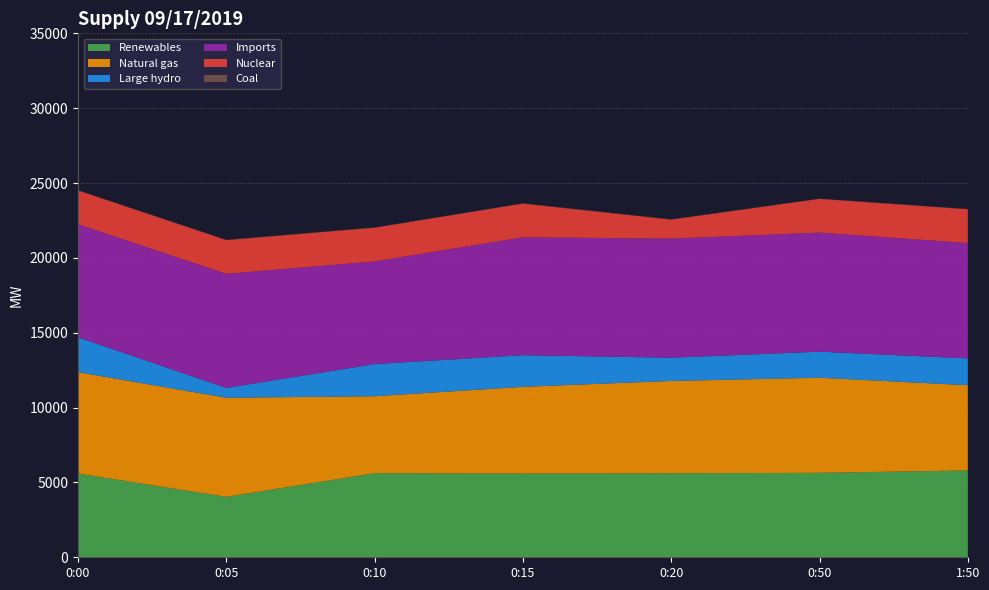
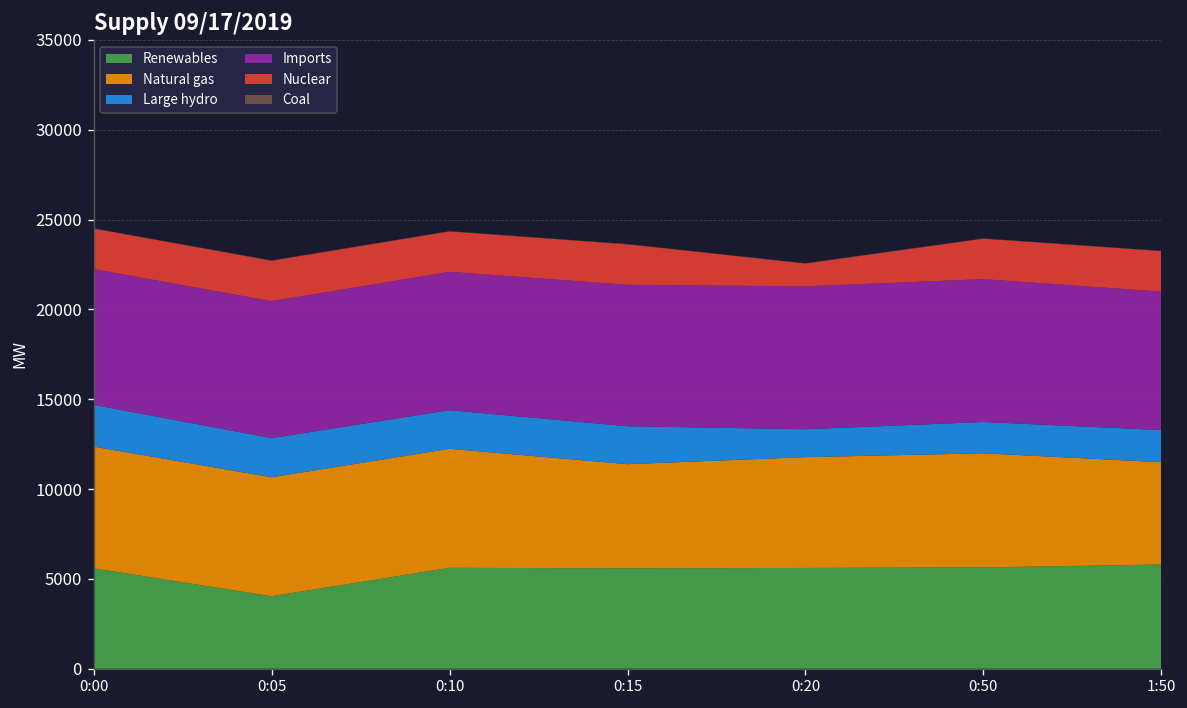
  {
    "Renewables": {
      "0:00": 5600,
      "0:05": 4000,
      "0:10": 5600,
      "0:15": 5600,
      "0:20": 5600,
      "0:50": 5600,
      "1:50": 5800
    },
    "Natural gas": {
      "0:00": 6800,
      "0:05": 6600,
-     "0:10": 5100,
+     "0:10": 6600,
      "0:15": 5800,
      "0:20": 6200,
      "0:50": 6400,
      "1:50": 5700
    },
    "Large hydro": {
      "0:00": 2300,
-     "0:05": 700,
+     "0:05": 2200,
      "0:10": 2100,
      "0:15": 2100,
      "0:20": 1600,
      "0:50": 1700,
      "1:50": 1800
    },
    "Imports": {
      "0:00": 7600,
      "0:05": 7600,
-     "0:10": 6900,
+     "0:10": 7700,
      "0:15": 7900,
      "0:20": 8000,
      "0:50": 8000,
      "1:50": 7700
    }
  }
